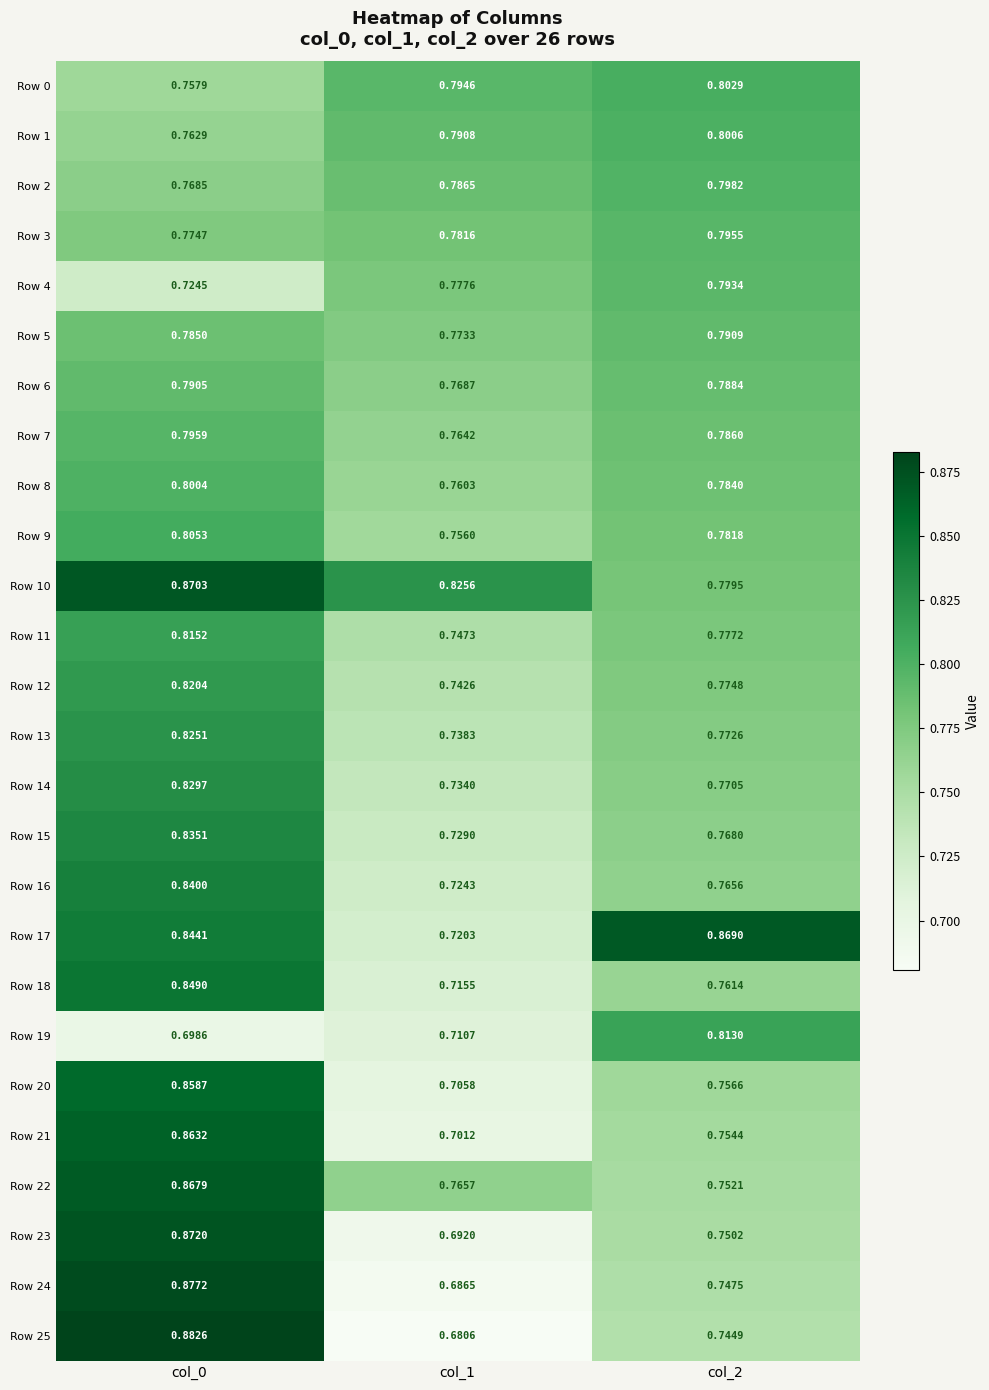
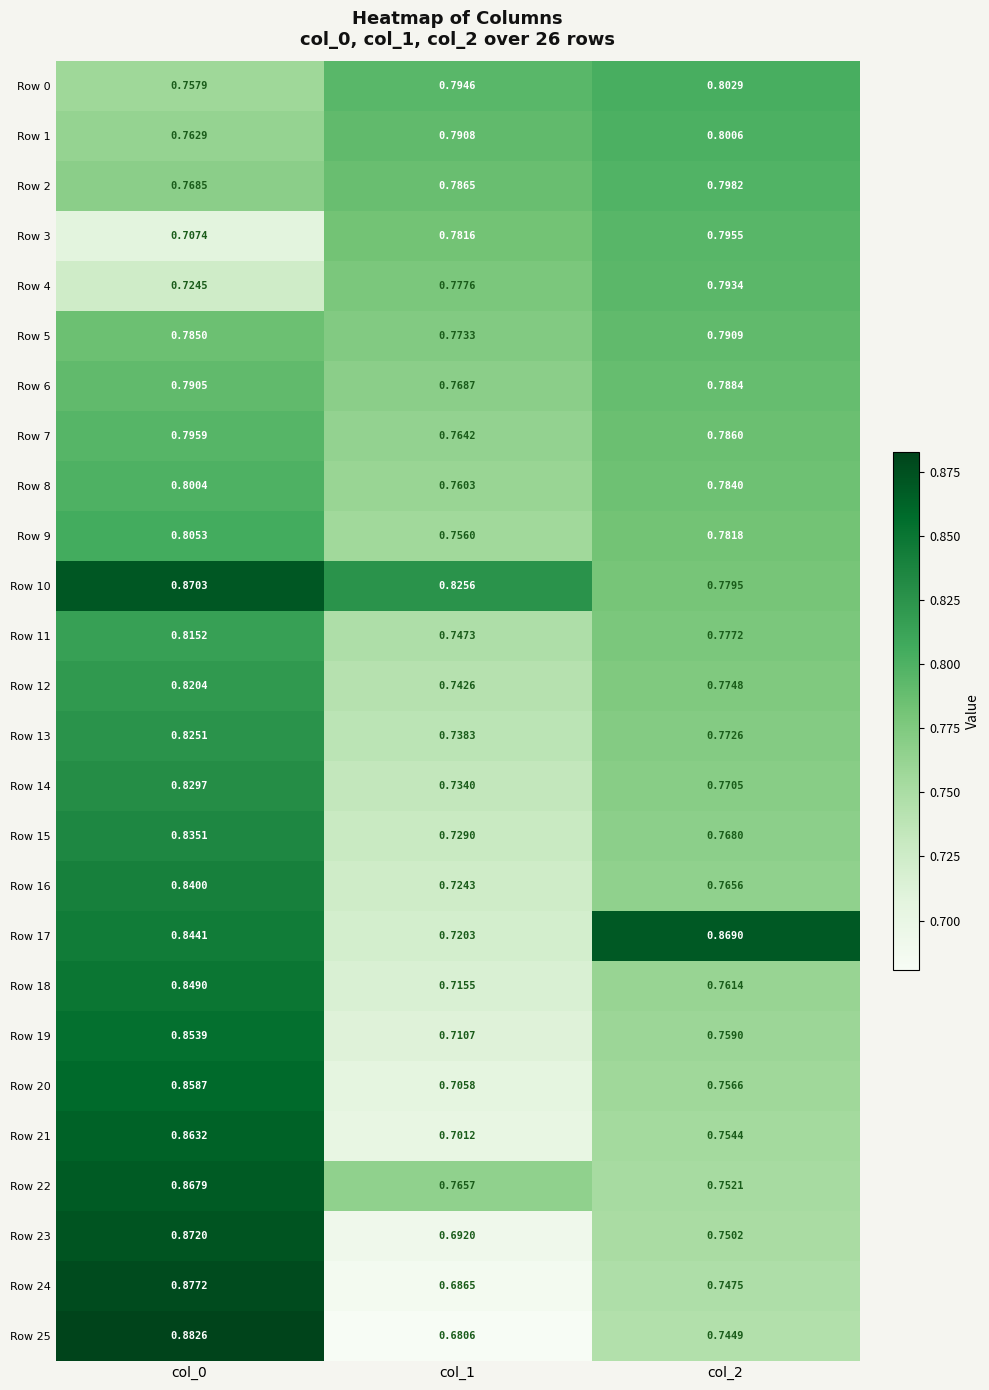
  {
    "Row 0": {
      "col_0": 0.7579,
      "col_1": 0.7946,
      "col_2": 0.8029
    },
    "Row 1": {
      "col_0": 0.7629,
      "col_1": 0.7908,
      "col_2": 0.8006
    },
    "Row 2": {
      "col_0": 0.7685,
      "col_1": 0.7865,
      "col_2": 0.7982
    },
    "Row 3": {
-     "col_0": 0.7747,
+     "col_0": 0.7074,
      "col_1": 0.7816,
      "col_2": 0.7955
    },
    "Row 4": {
      "col_0": 0.7245,
      "col_1": 0.7776,
      "col_2": 0.7934
    },
    "Row 5": {
      "col_0": 0.7850,
      "col_1": 0.7733,
      "col_2": 0.7909
    },
    "Row 6": {
      "col_0": 0.7905,
      "col_1": 0.7687,
      "col_2": 0.7884
    },
    "Row 7": {
      "col_0": 0.7959,
      "col_1": 0.7642,
      "col_2": 0.7860
    },
    "Row 8": {
      "col_0": 0.8004,
      "col_1": 0.7603,
      "col_2": 0.7840
    },
    "Row 9": {
      "col_0": 0.8053,
      "col_1": 0.7560,
      "col_2": 0.7818
    },
    "Row 10": {
      "col_0": 0.8703,
      "col_1": 0.8256,
      "col_2": 0.7795
    },
    "Row 11": {
      "col_0": 0.8152,
      "col_1": 0.7473,
      "col_2": 0.7772
    },
    "Row 12": {
      "col_0": 0.8204,
      "col_1": 0.7426,
      "col_2": 0.7748
    },
    "Row 13": {
      "col_0": 0.8251,
      "col_1": 0.7383,
      "col_2": 0.7726
    },
    "Row 14": {
      "col_0": 0.8297,
      "col_1": 0.7340,
      "col_2": 0.7705
    },
    "Row 15": {
      "col_0": 0.8351,
      "col_1": 0.7290,
      "col_2": 0.7680
    },
    "Row 16": {
      "col_0": 0.8400,
      "col_1": 0.7243,
      "col_2": 0.7656
    },
    "Row 17": {
      "col_0": 0.8441,
      "col_1": 0.7203,
      "col_2": 0.8690
    },
    "Row 18": {
      "col_0": 0.8490,
      "col_1": 0.7155,
      "col_2": 0.7614
    },
    "Row 19": {
-     "col_0": 0.6986,
+     "col_0": 0.8539,
      "col_1": 0.7107,
-     "col_2": 0.8130
+     "col_2": 0.7590
    },
    "Row 20": {
      "col_0": 0.8587,
      "col_1": 0.7058,
      "col_2": 0.7566
    },
    "Row 21": {
      "col_0": 0.8632,
      "col_1": 0.7012,
      "col_2": 0.7544
    },
    "Row 22": {
      "col_0": 0.8679,
      "col_1": 0.7657,
      "col_2": 0.7521
    },
    "Row 23": {
      "col_0": 0.8720,
      "col_1": 0.6920,
      "col_2": 0.7502
    },
    "Row 24": {
      "col_0": 0.8772,
      "col_1": 0.6865,
      "col_2": 0.7475
    },
    "Row 25": {
      "col_0": 0.8826,
      "col_1": 0.6806,
      "col_2": 0.7449
    }
  }
